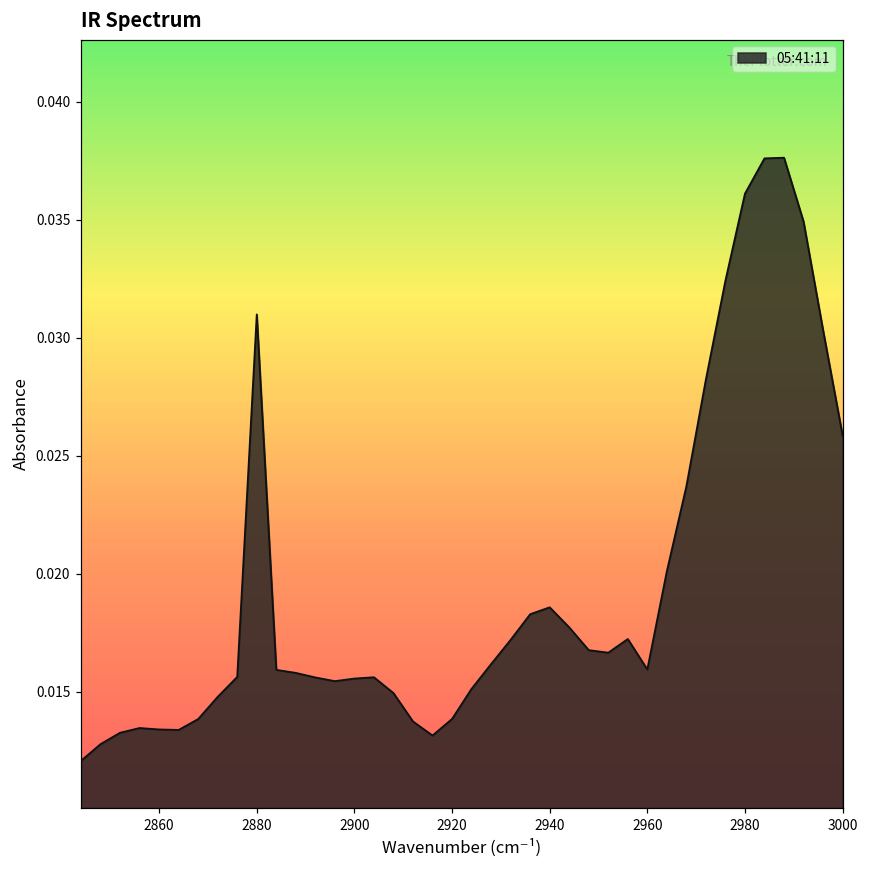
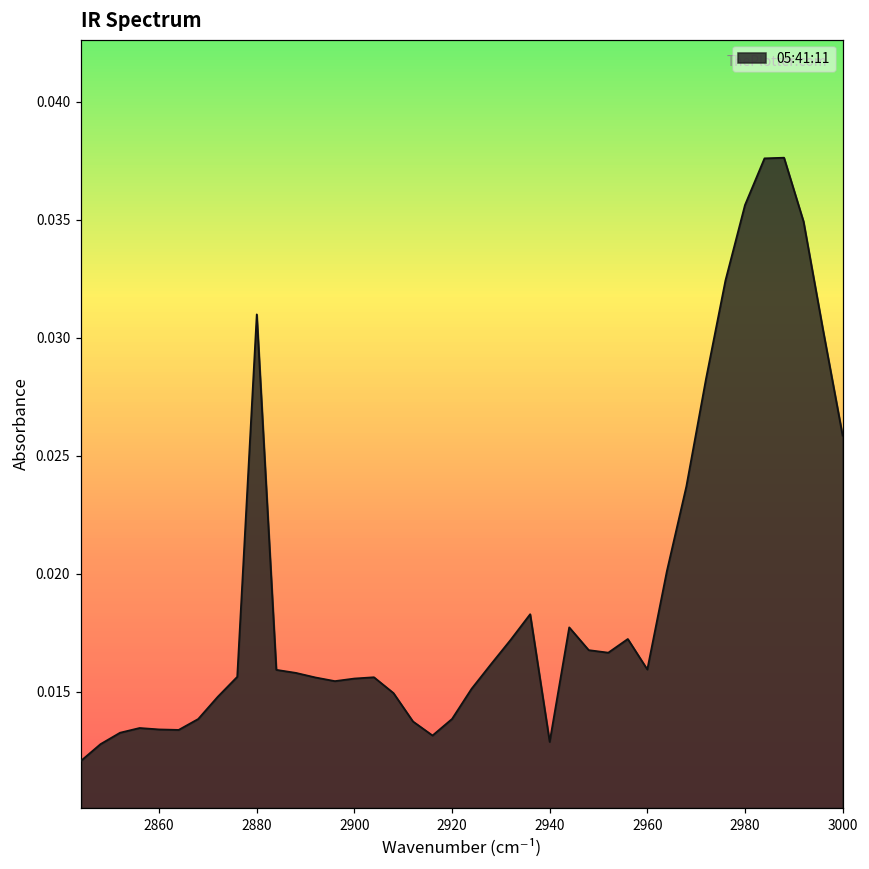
  {
    "2860": 0.0134,
    "2880": 0.0310,
    "2900": 0.0156,
    "2920": 0.0138,
-   "2940": 0.0186,
+   "2940": 0.0129,
    "2960": 0.0159,
-   "2980": 0.0361,
+   "2980": 0.0356,
    "3000": 0.0259
  }
